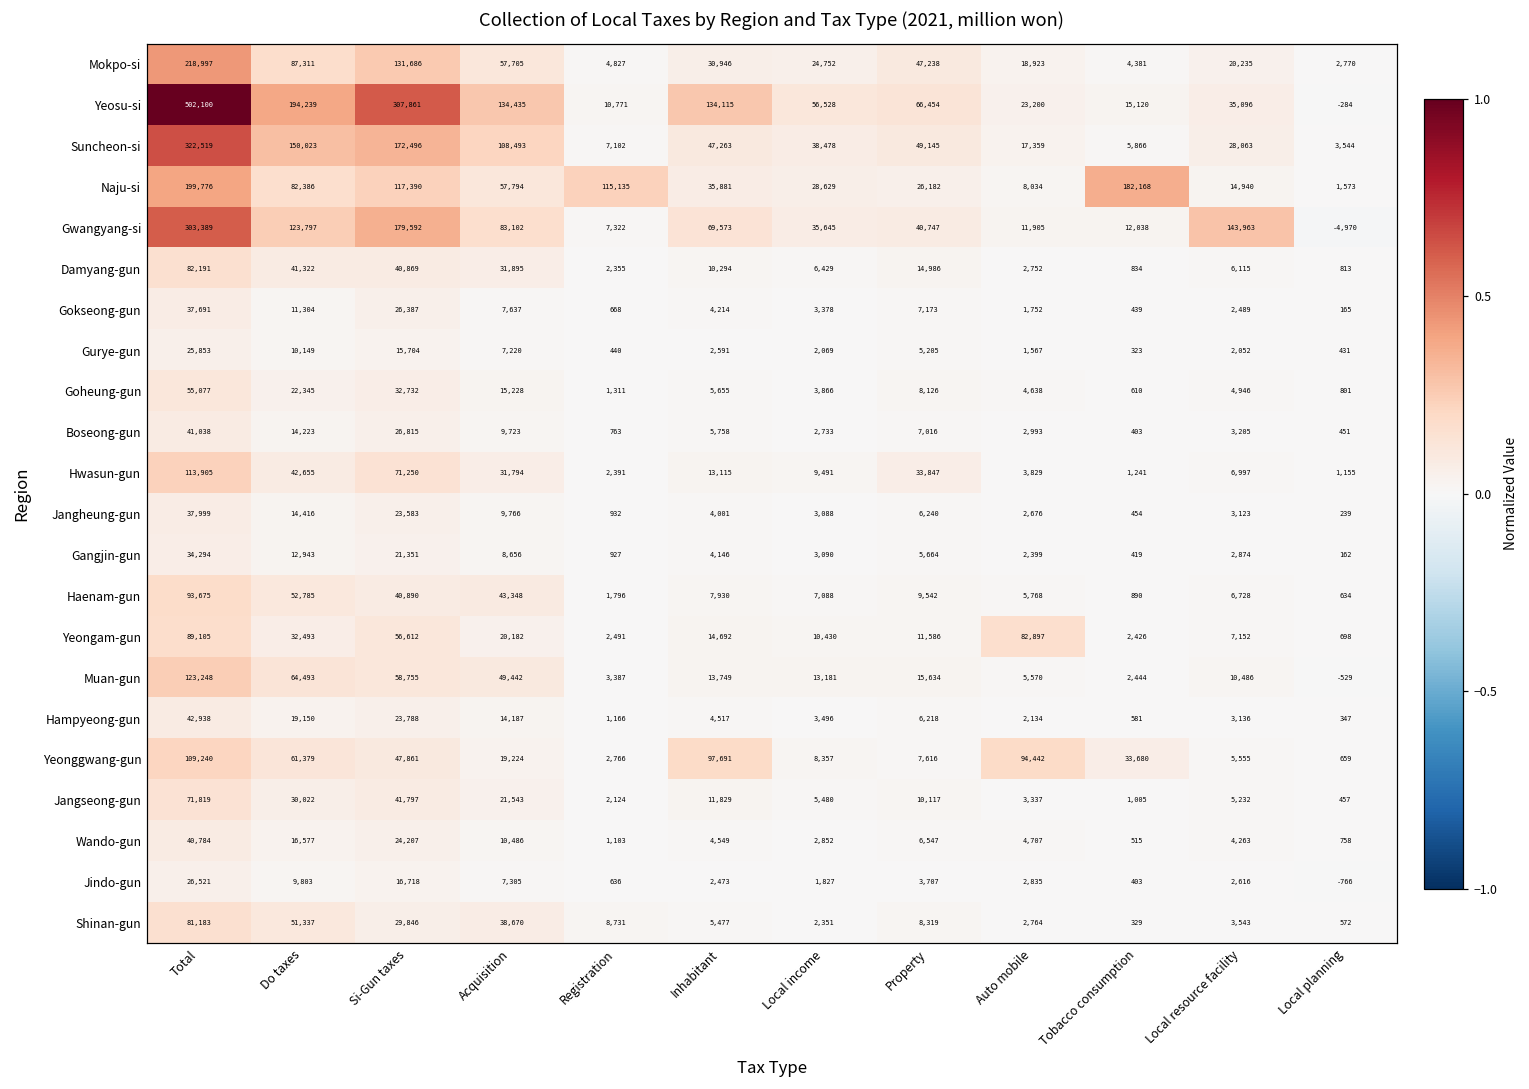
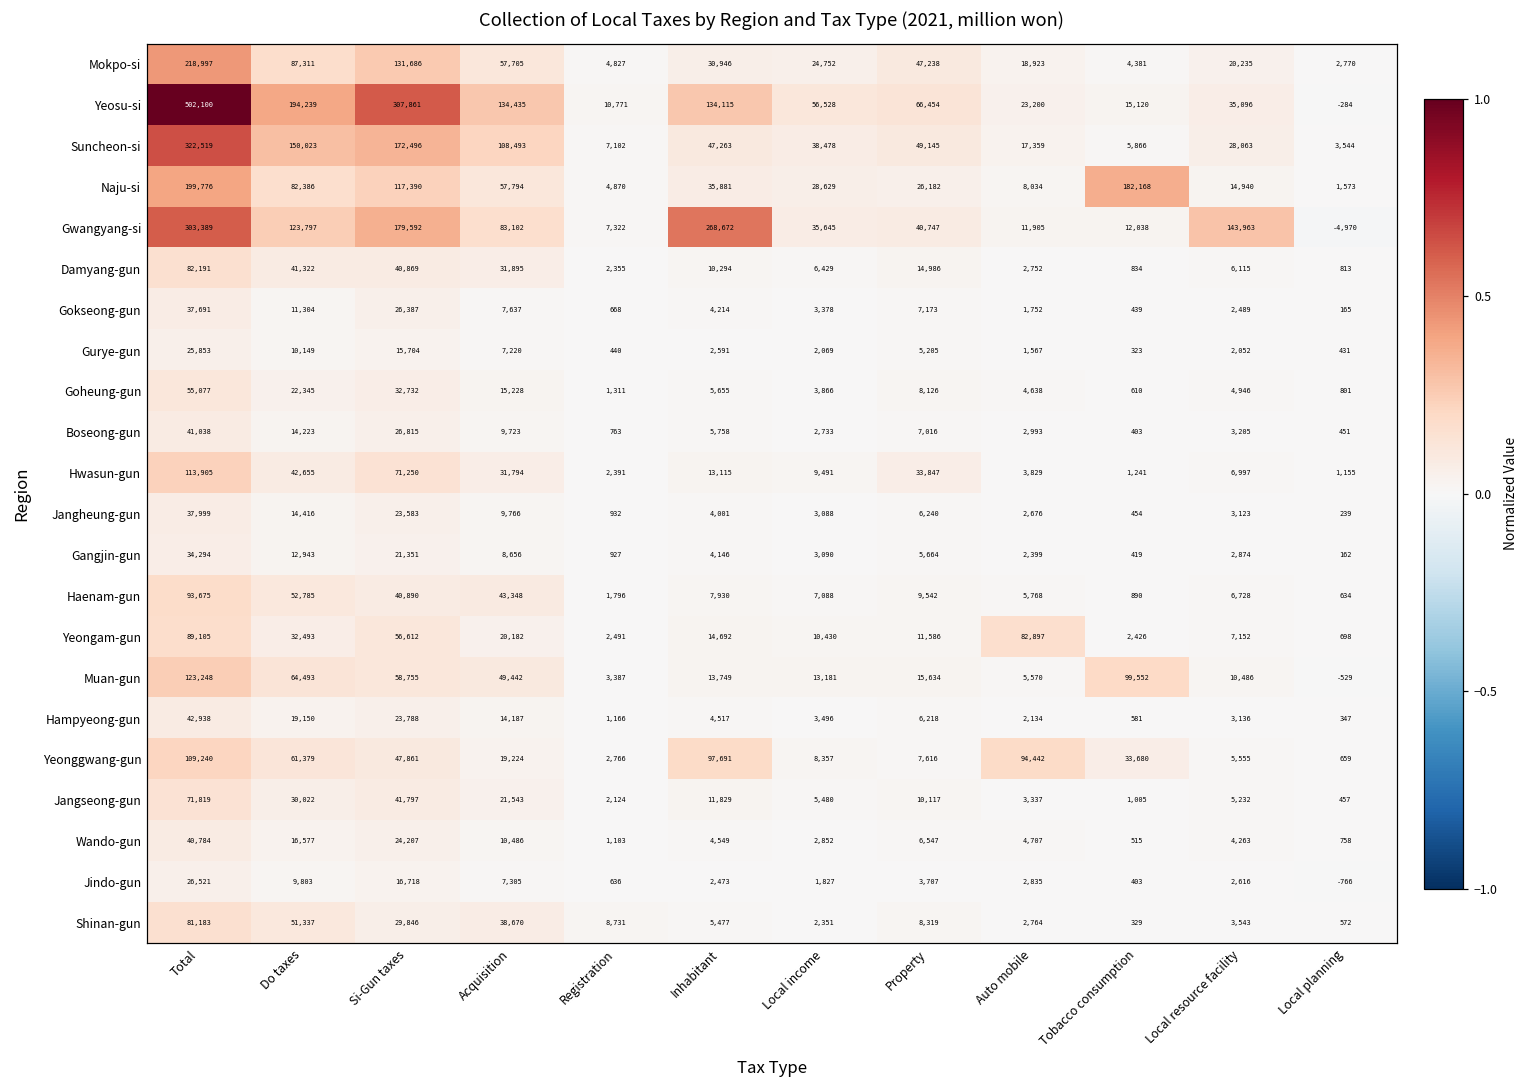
  {
    "Naju-si": {
      "Total": "199,776",
      "Do taxes": "82,386",
      "Si-Gun taxes": "117,390",
      "Acquisition": "57,794",
-     "Registration": "115,135",
+     "Registration": "4,870",
      "Inhabitant": "35,881",
      "Local income": "28,629",
      "Property": "26,182",
      "Auto mobile": "8,034",
      "Tobacco consumption": "182,168",
      "Local resource facility": "14,940",
      "Local planning": "1,573"
    },
    "Gwangyang-si": {
      "Total": "303,389",
      "Do taxes": "123,797",
      "Si-Gun taxes": "179,592",
      "Acquisition": "83,102",
      "Registration": "7,322",
-     "Inhabitant": "69,573",
+     "Inhabitant": "268,672",
      "Local income": "35,645",
      "Property": "40,747",
      "Auto mobile": "11,905",
      "Tobacco consumption": "12,038",
      "Local resource facility": "143,963",
      "Local planning": "-4,970"
    },
    "Muan-gun": {
      "Total": "123,248",
      "Do taxes": "64,493",
      "Si-Gun taxes": "58,755",
      "Acquisition": "49,442",
      "Registration": "3,387",
      "Inhabitant": "13,749",
      "Local income": "13,181",
      "Property": "15,634",
      "Auto mobile": "5,570",
-     "Tobacco consumption": "2,444",
+     "Tobacco consumption": "99,552",
      "Local resource facility": "10,486",
      "Local planning": "-529"
    }
  }
